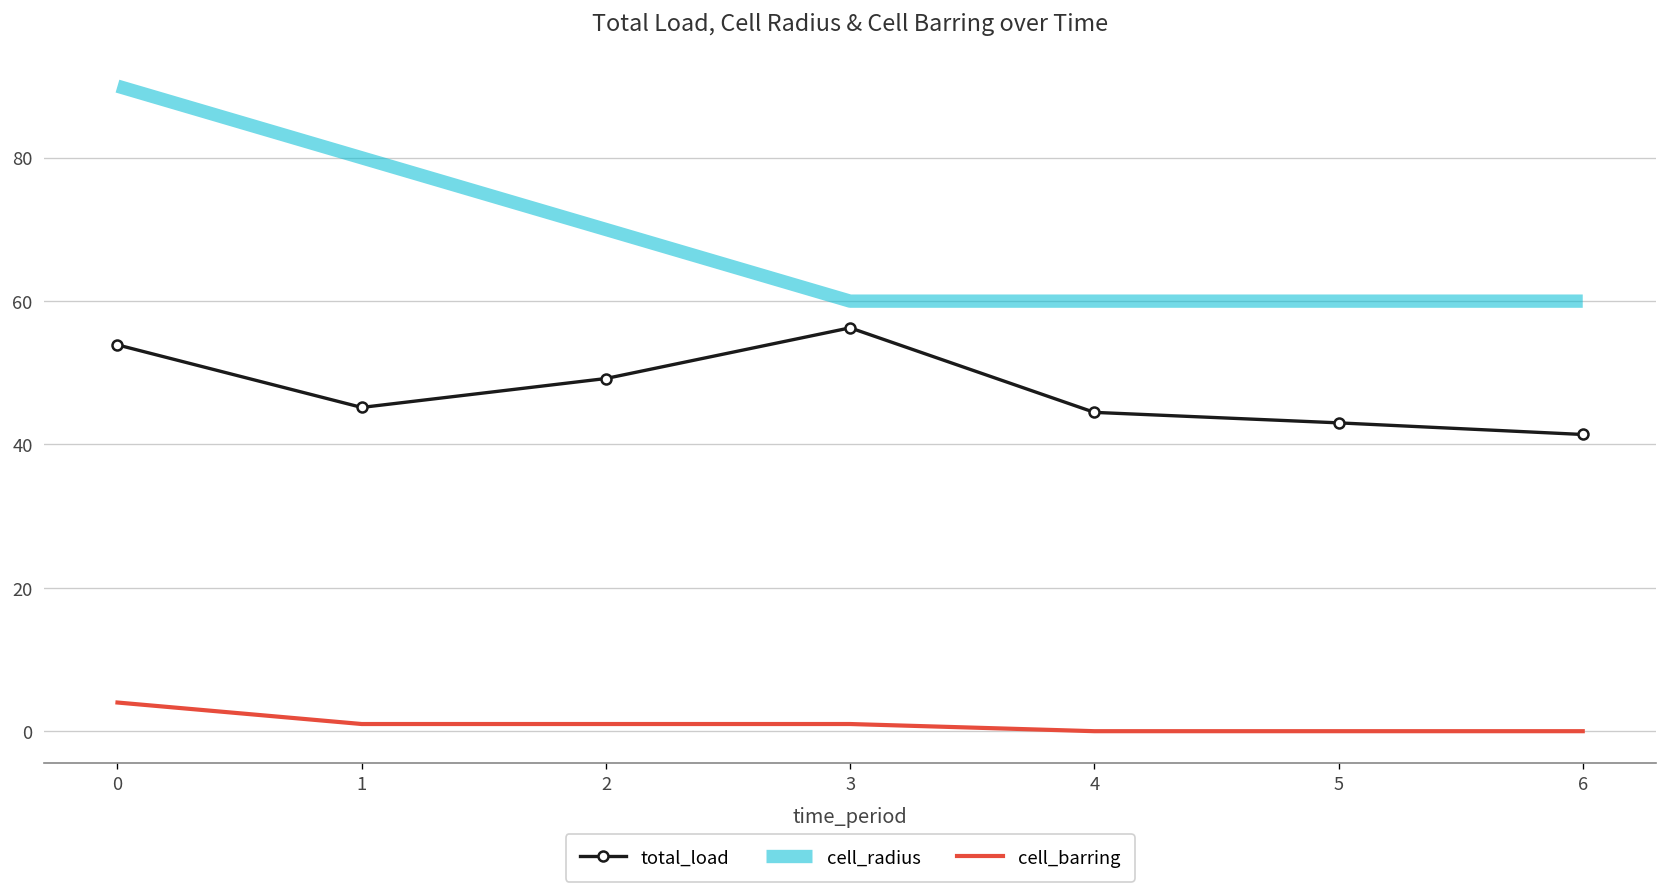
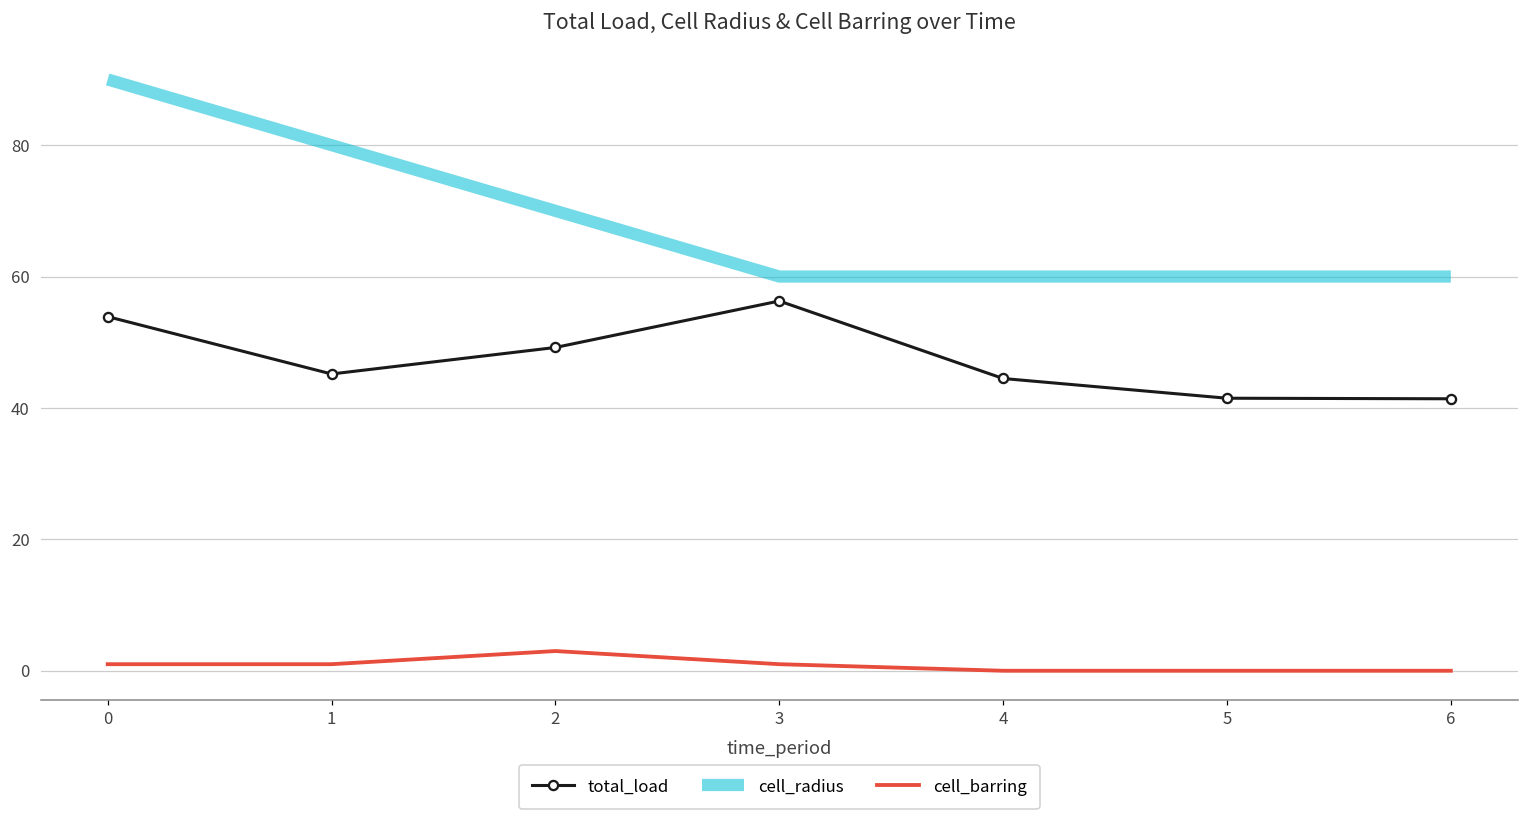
  {
    "total_load": {
      "0": 54,
      "1": 45,
      "2": 49,
      "3": 56,
      "4": 44,
-     "5": 43,
+     "5": 41,
      "6": 41
    },
    "cell_radius": {
      "0": 90,
      "1": 80,
      "2": 70,
      "3": 60,
      "4": 60,
      "5": 60,
      "6": 60
    },
    "cell_barring": {
-     "0": 4,
+     "0": 1,
      "1": 1,
-     "2": 1,
+     "2": 3,
      "3": 1,
      "4": 0,
      "5": 0,
      "6": 0
    }
  }
